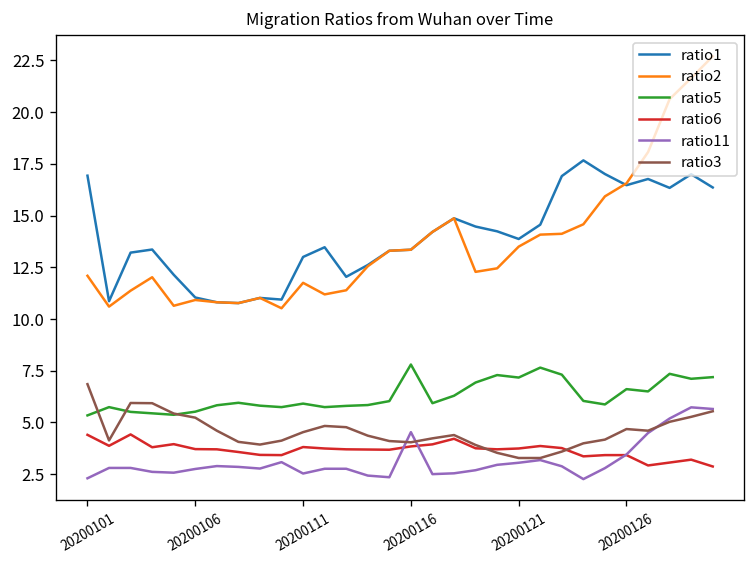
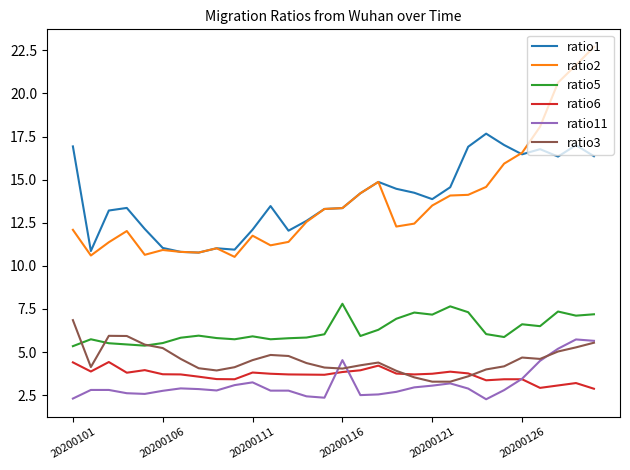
  {
    "ratio1": {
      "20200101": 16.9,
-     "20200111": 13.0,
+     "20200111": 12.1,
      "20200121": 13.9
    },
    "ratio2": {
      "20200101": 12.1,
      "20200111": 11.8,
      "20200121": 13.5
    },
    "ratio5": {
      "20200101": 5.3,
      "20200106": 5.5,
      "20200111": 5.9,
      "20200116": 7.8,
      "20200121": 7.2,
      "20200126": 6.6
    },
    "ratio6": {
      "20200101": 4.4,
      "20200106": 3.7,
      "20200111": 3.8,
      "20200116": 3.8,
      "20200121": 3.7
    },
    "ratio11": {
      "20200101": 2.3,
      "20200106": 2.8,
-     "20200111": 2.5,
+     "20200111": 3.2,
      "20200116": 4.5,
      "20200121": 3.1
    },
    "ratio3": {
      "20200101": 6.9,
      "20200106": 5.2,
      "20200111": 4.5,
      "20200116": 4.0,
      "20200121": 3.3,
      "20200126": 4.7
    }
  }
